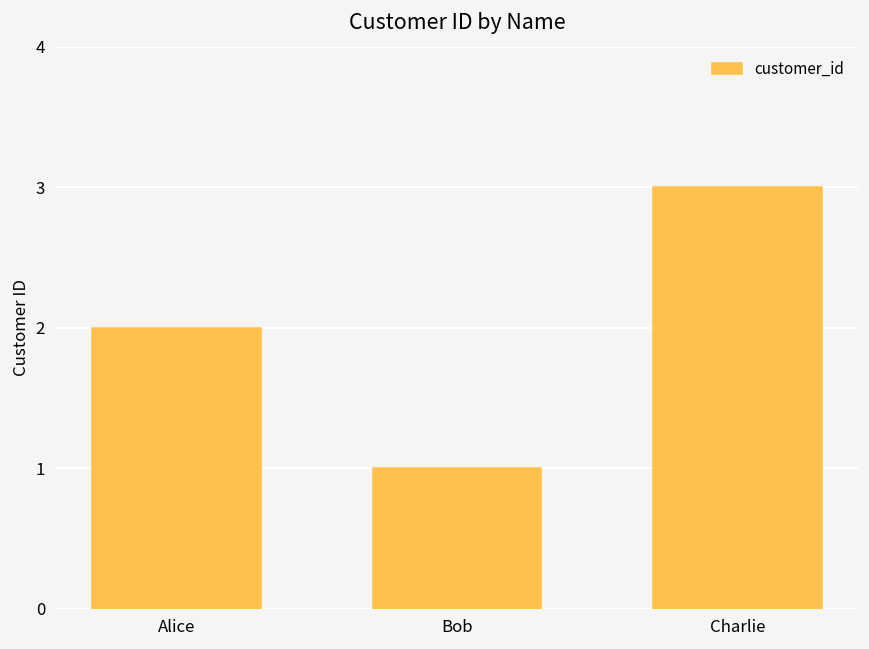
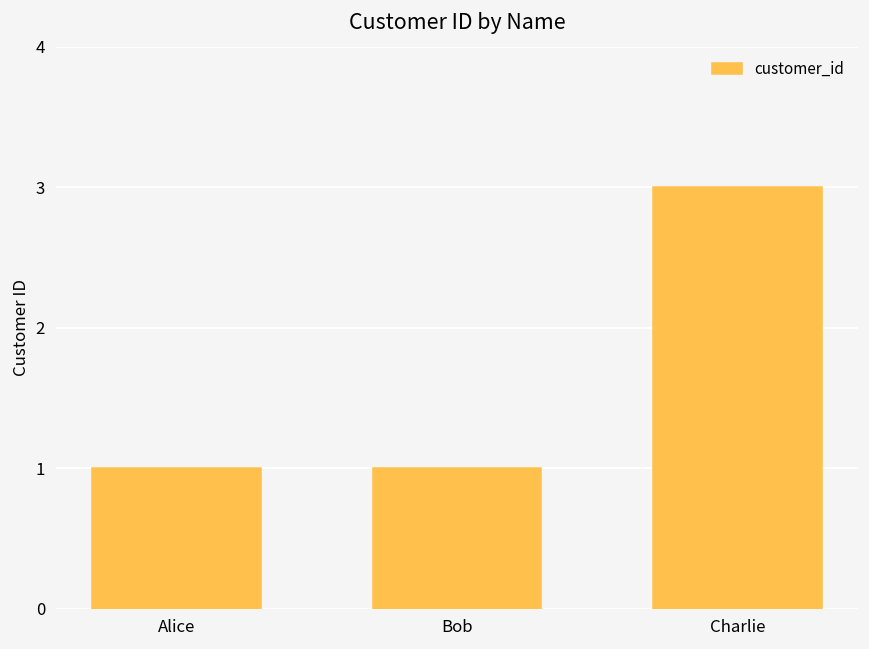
  {
-   "Alice": 2,
+   "Alice": 1,
    "Bob": 1,
    "Charlie": 3
  }
